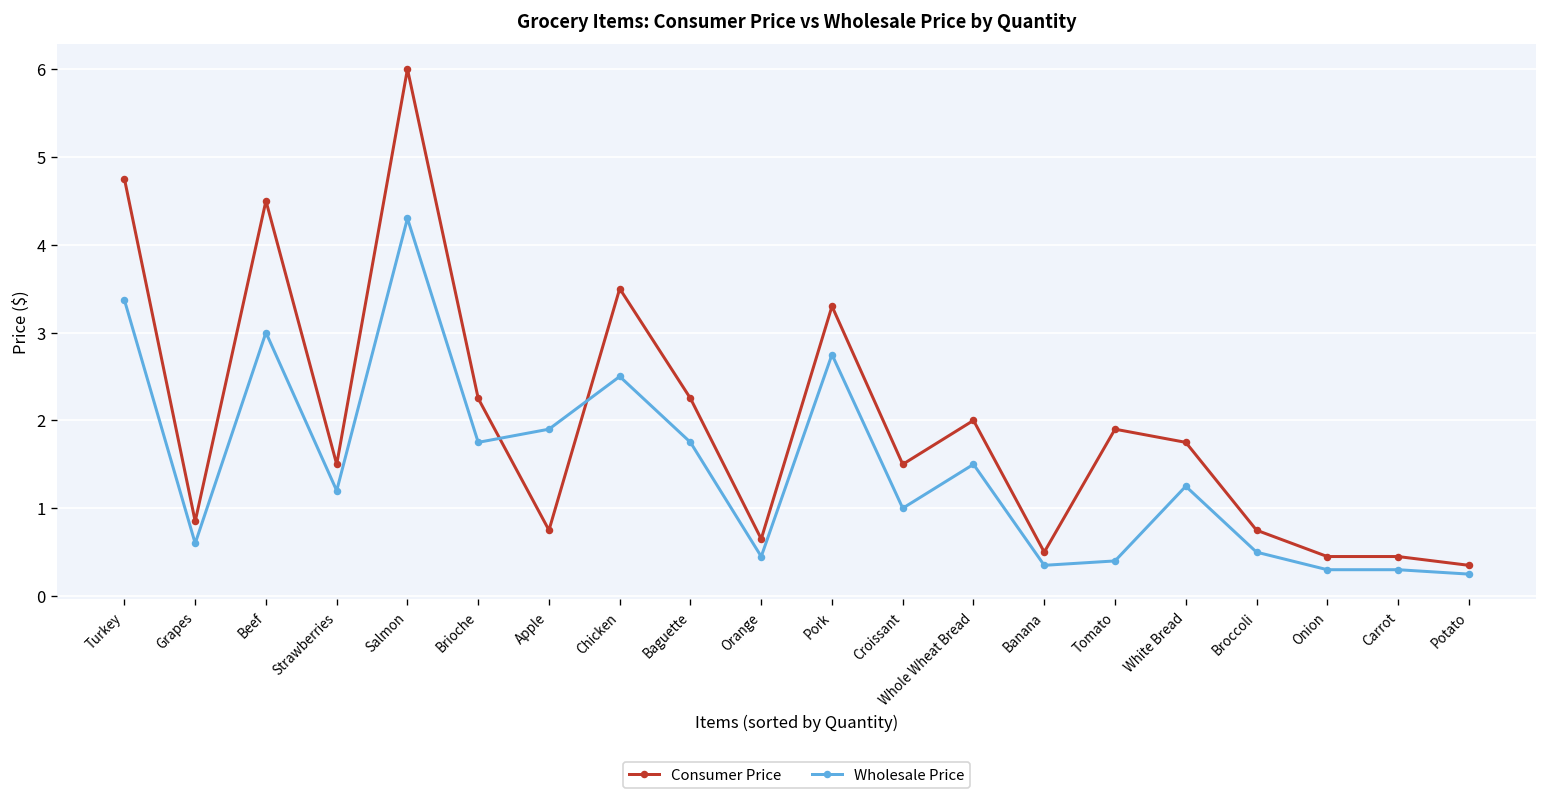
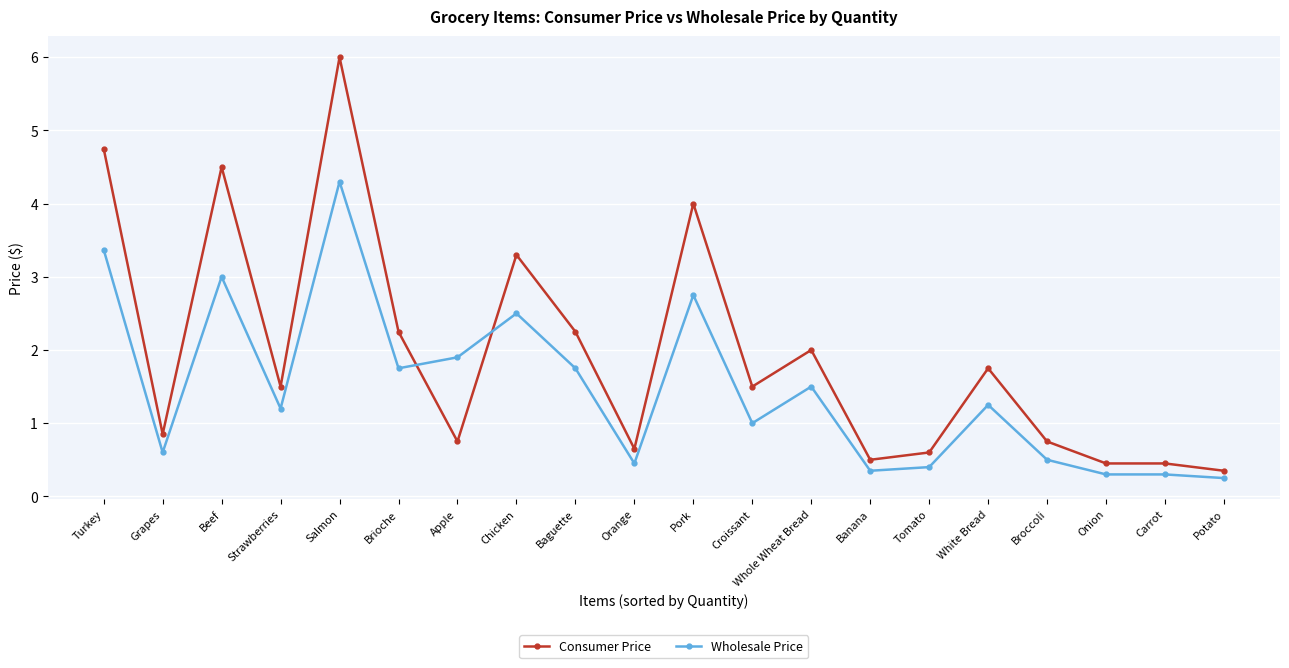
  {
    "Consumer Price": {
      "Turkey": 4.8,
      "Grapes": 0.9,
      "Beef": 4.5,
      "Strawberries": 1.5,
      "Salmon": 6.0,
      "Brioche": 2.3,
      "Apple": 0.8,
-     "Chicken": 3.5,
+     "Chicken": 3.3,
      "Baguette": 2.3,
      "Orange": 0.7,
-     "Pork": 3.3,
+     "Pork": 4.0,
      "Croissant": 1.5,
      "Whole Wheat Bread": 2.0,
      "Banana": 0.5,
-     "Tomato": 1.9,
+     "Tomato": 0.6,
      "White Bread": 1.8,
      "Broccoli": 0.8,
      "Onion": 0.5,
      "Carrot": 0.5,
      "Potato": 0.4
    },
    "Wholesale Price": {
      "Turkey": 3.4,
      "Grapes": 0.6,
      "Beef": 3.0,
      "Strawberries": 1.2,
      "Salmon": 4.3,
      "Brioche": 1.8,
      "Apple": 1.9,
      "Chicken": 2.5,
      "Baguette": 1.8,
      "Orange": 0.5,
      "Pork": 2.8,
      "Croissant": 1.0,
      "Whole Wheat Bread": 1.5,
      "Banana": 0.4,
      "Tomato": 0.4,
      "White Bread": 1.3,
      "Broccoli": 0.5,
      "Onion": 0.3,
      "Carrot": 0.3,
      "Potato": 0.3
    }
  }
